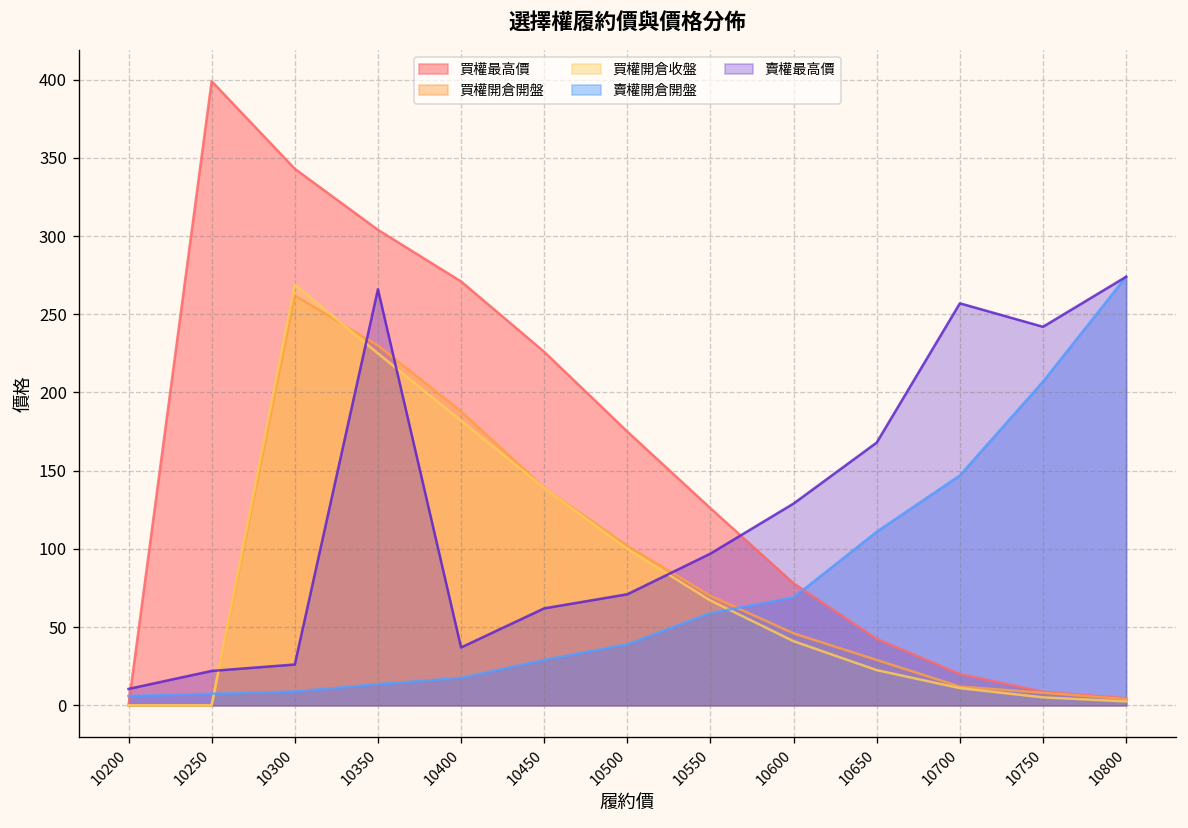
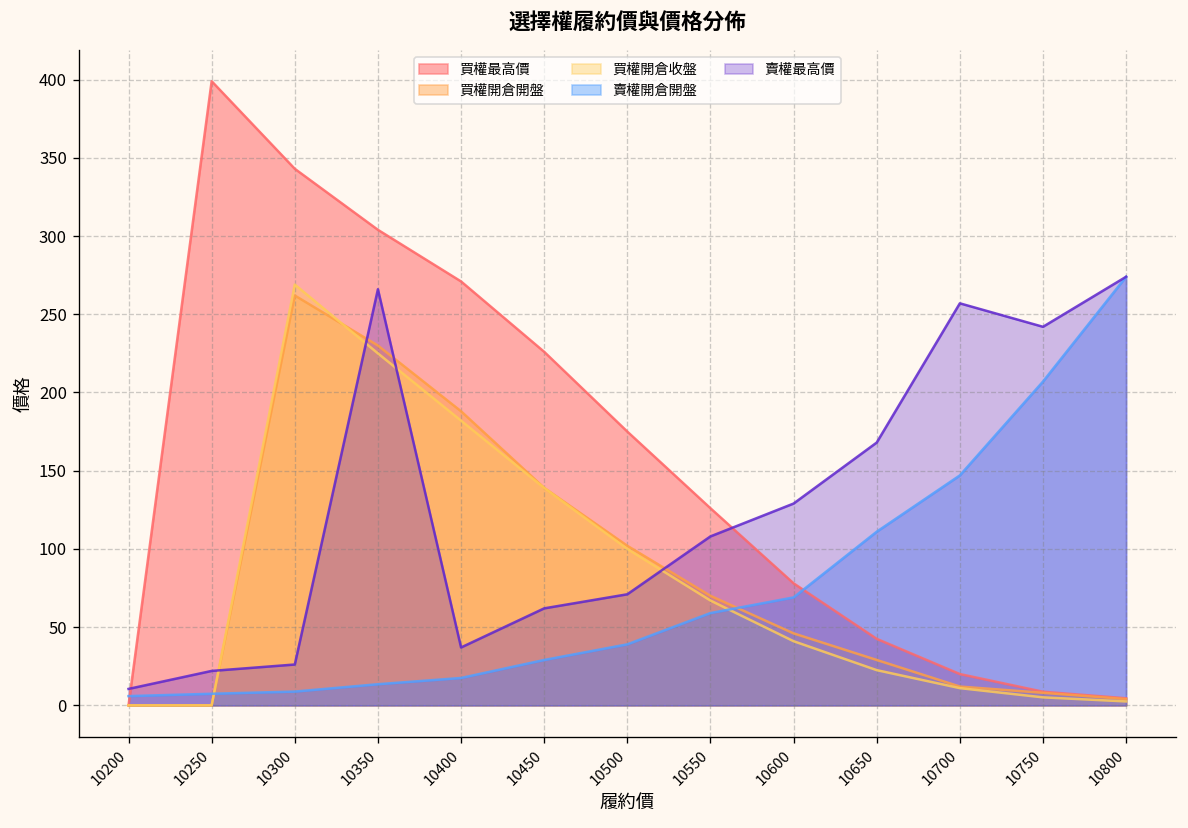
  {
    "賣權開倉開盤": {
      "10200": 6,
      "10250": 7,
      "10300": 9,
      "10350": 14,
      "10400": 18,
      "10450": 29,
      "10500": 39,
      "10550": 59,
      "10600": 69,
      "10650": 111,
      "10700": 147,
      "10750": 207
    },
    "賣權最高價": {
      "10200": 11,
      "10250": 22,
      "10300": 26,
      "10350": 266,
      "10400": 37,
      "10450": 62,
      "10500": 71,
-     "10550": 97,
+     "10550": 108,
      "10600": 129,
      "10650": 168,
      "10700": 257,
      "10750": 242
    }
  }
